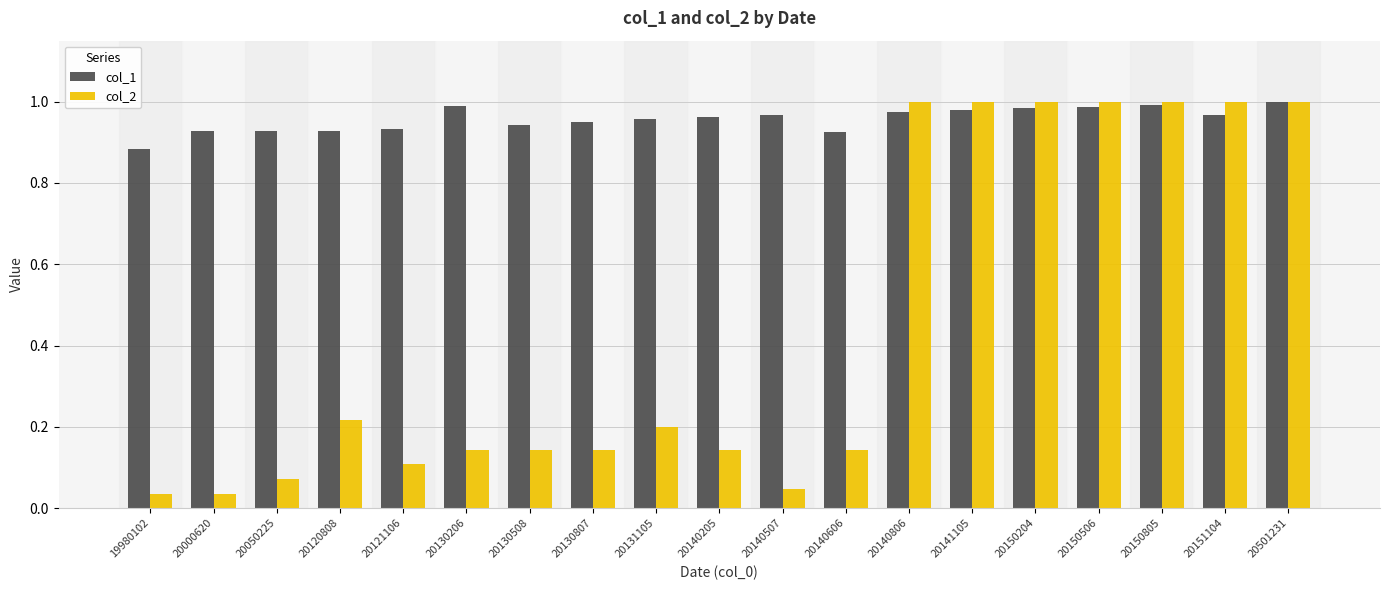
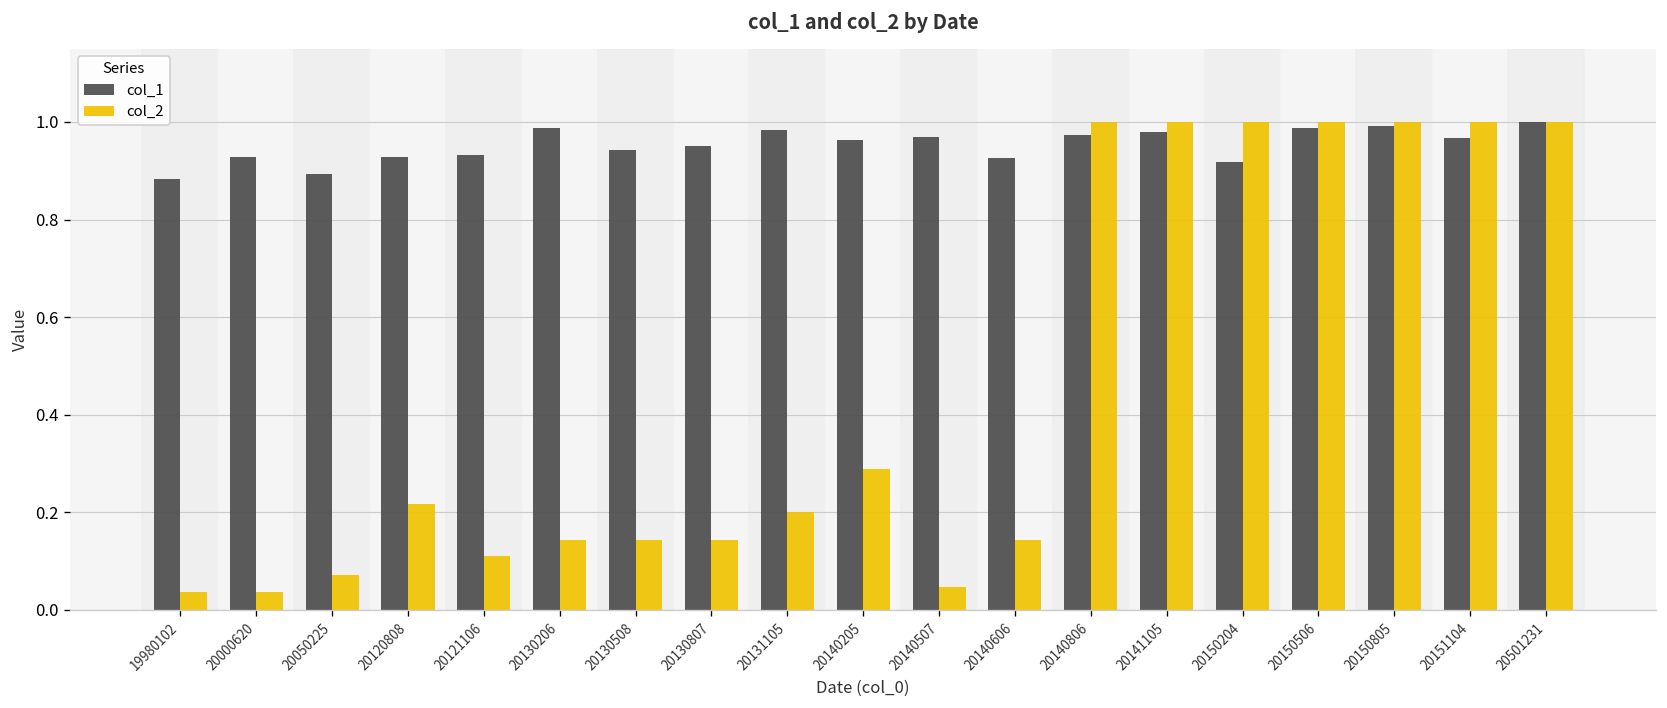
  {
    "col_1": {
      "19980102": 0.88,
      "20000620": 0.93,
-     "20050225": 0.93,
+     "20050225": 0.89,
      "20120808": 0.93,
      "20121106": 0.93,
      "20130206": 0.99,
      "20130508": 0.94,
      "20130807": 0.95,
-     "20131105": 0.96,
+     "20131105": 0.98,
      "20140205": 0.96,
      "20140507": 0.97,
      "20140606": 0.93,
      "20140806": 0.97,
      "20141105": 0.98,
-     "20150204": 0.98,
+     "20150204": 0.92,
      "20150506": 0.99,
      "20150805": 0.99,
      "20151104": 0.97,
      "20501231": 1.00
    },
    "col_2": {
      "19980102": 0.04,
      "20000620": 0.04,
      "20050225": 0.07,
      "20120808": 0.22,
      "20121106": 0.11,
      "20130206": 0.14,
      "20130508": 0.14,
      "20130807": 0.14,
      "20131105": 0.20,
-     "20140205": 0.14,
+     "20140205": 0.29,
      "20140507": 0.05,
      "20140606": 0.14,
      "20140806": 1.00,
      "20141105": 1.00,
      "20150204": 1.00,
      "20150506": 1.00,
      "20150805": 1.00,
      "20151104": 1.00,
      "20501231": 1.00
    }
  }
